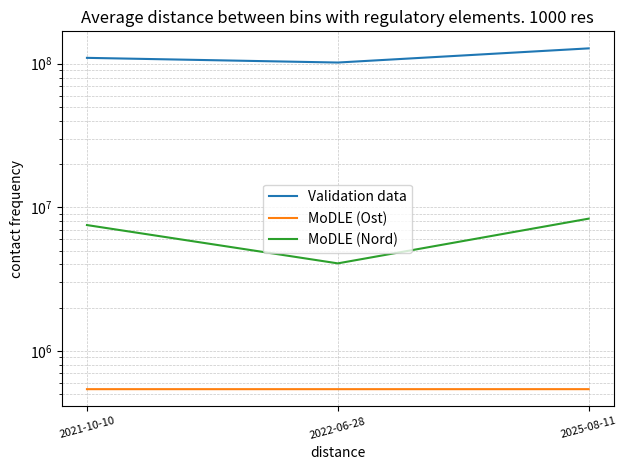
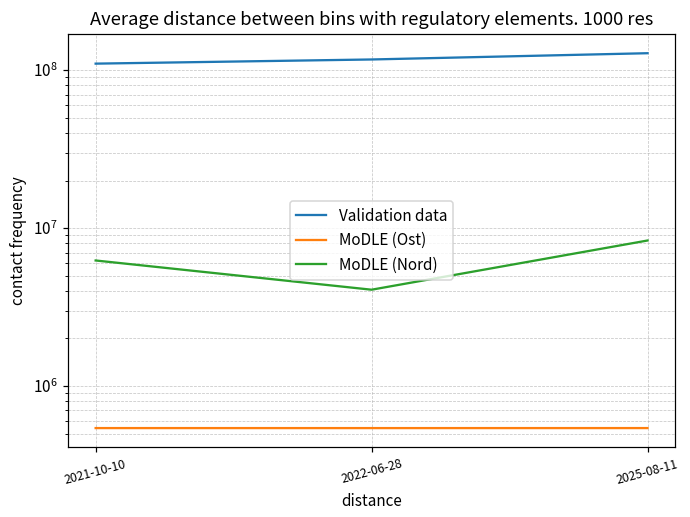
  {
    "Validation data": {
      "2021-10-10": 110000000,
-     "2022-06-28": 100000000,
+     "2022-06-28": 120000000,
      "2025-08-11": 130000000
    },
    "MoDLE (Ost)": {
      "2021-10-10": 540000,
      "2022-06-28": 540000,
      "2025-08-11": 540000
    },
    "MoDLE (Nord)": {
-     "2021-10-10": 8000000,
+     "2021-10-10": 6200000,
      "2022-06-28": 4100000,
      "2025-08-11": 8000000
    }
  }
